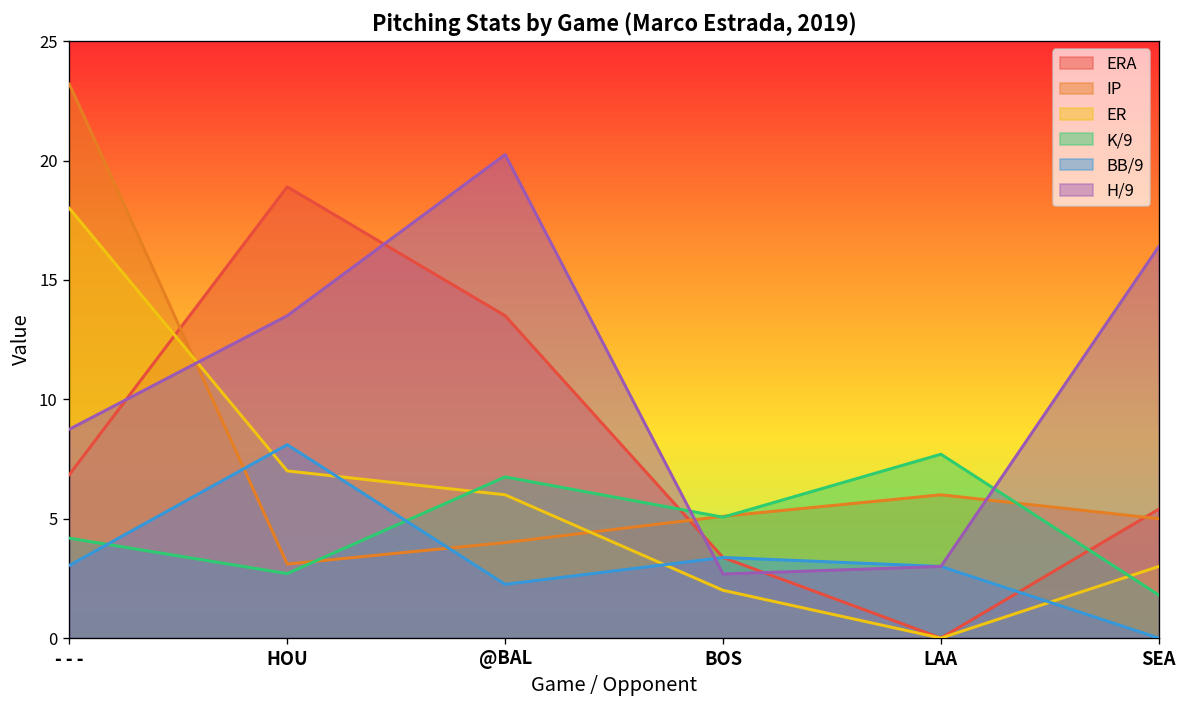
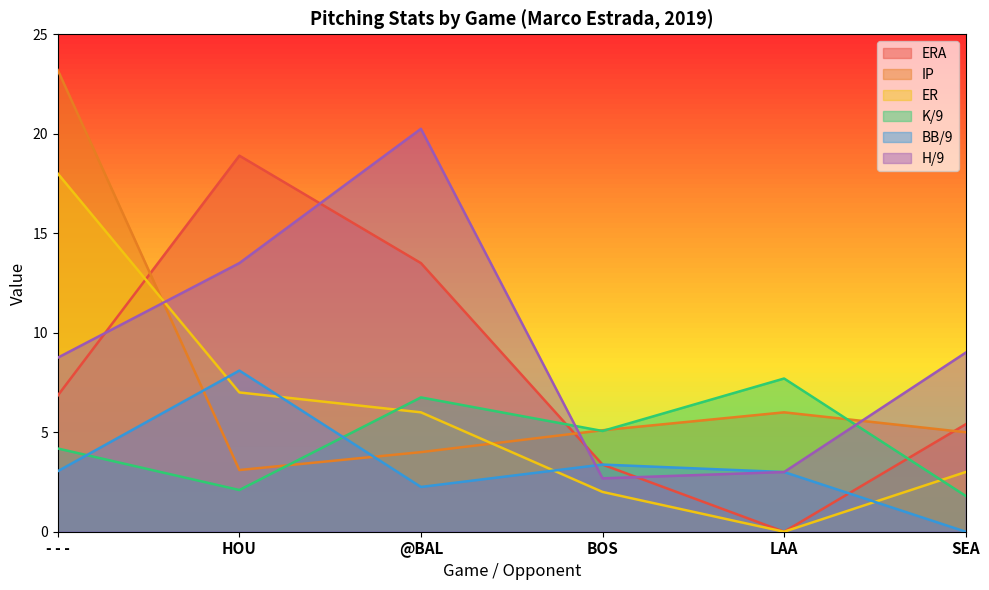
  {
    "K/9": {
      "- - -": 4.2,
-     "HOU": 2.7,
+     "HOU": 2.1,
      "@BAL": 6.8,
      "LAA": 7.7,
      "SEA": 1.8
    },
    "BB/9": {
      "- - -": 3.0,
      "HOU": 8.1,
      "@BAL": 2.3,
      "SEA": 0.0
    },
    "H/9": {
      "- - -": 8.7,
      "HOU": 13.5,
      "@BAL": 20.3,
      "BOS": 2.7,
-     "SEA": 16.4
+     "SEA": 9.0
    }
  }
